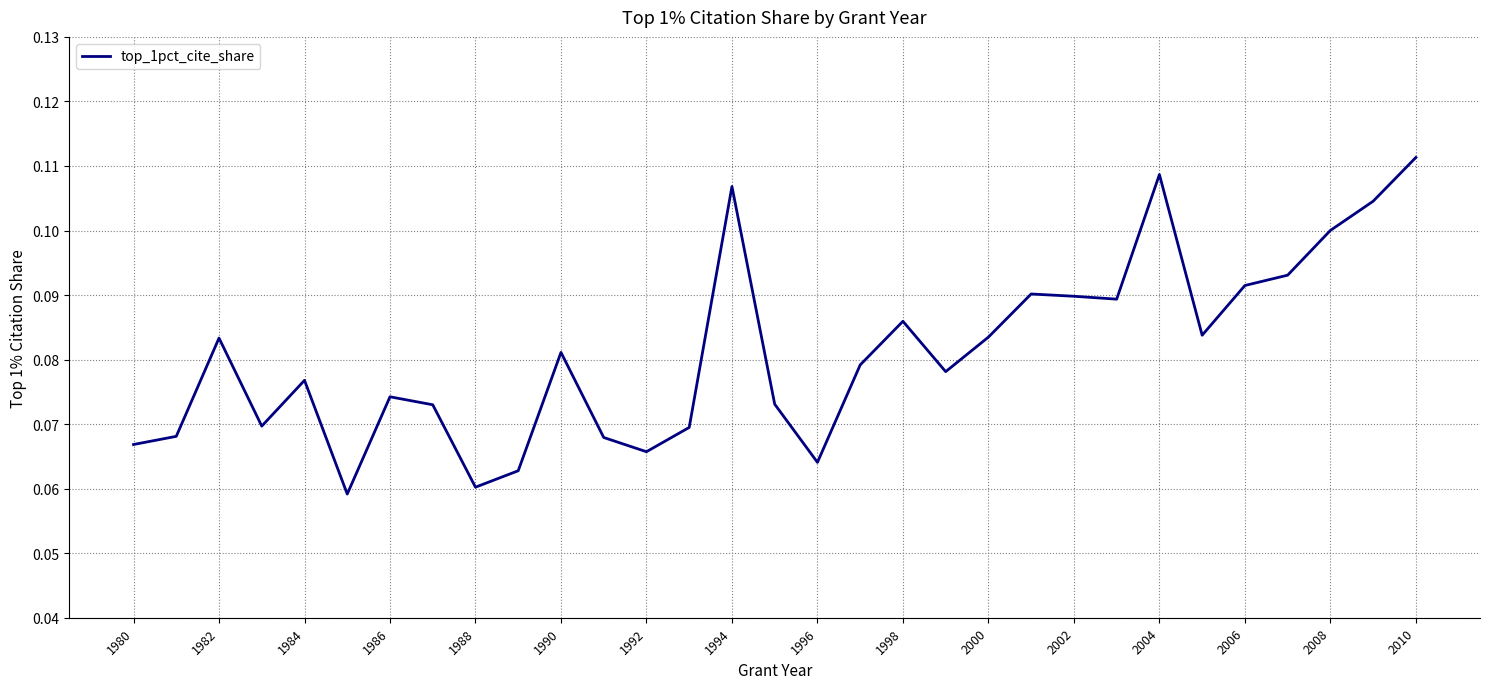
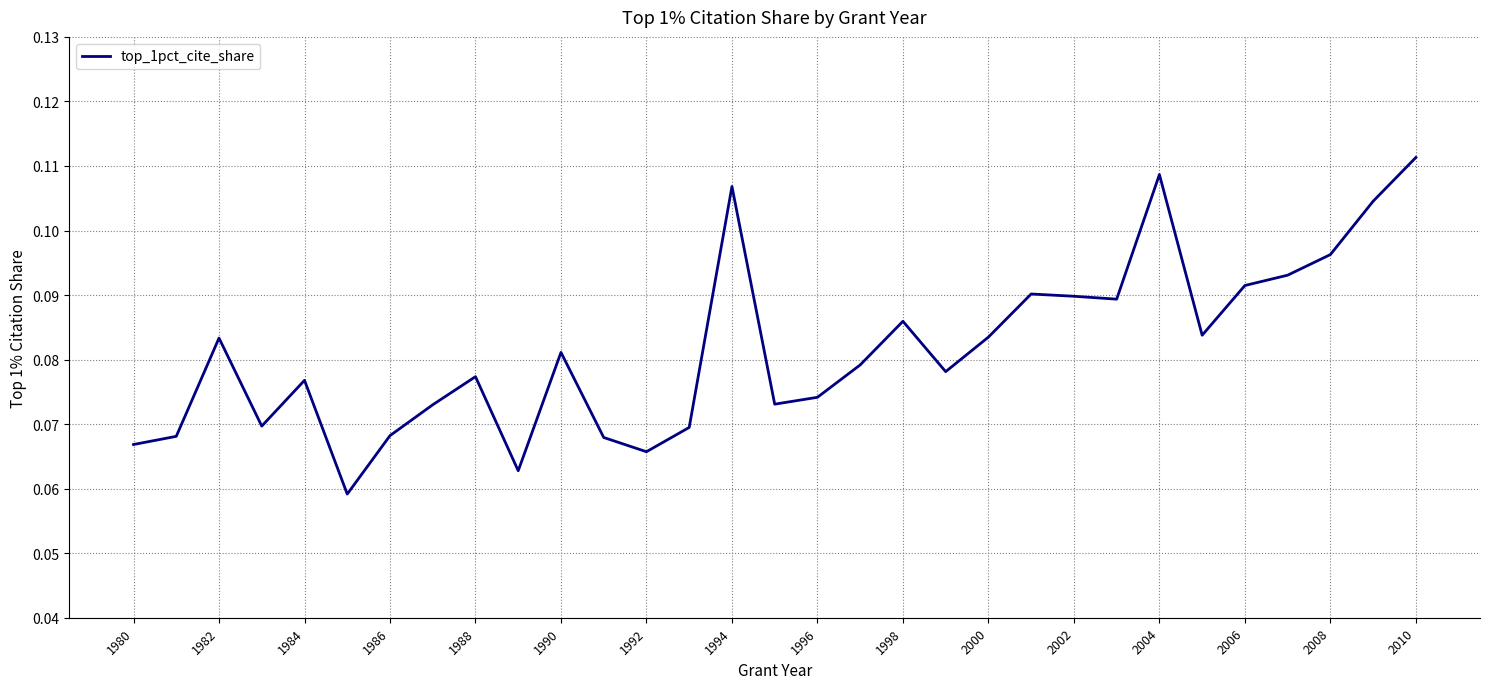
  {
    "1980": 0.067,
    "1982": 0.083,
    "1984": 0.077,
-   "1986": 0.074,
-   "1988": 0.060,
+   "1986": 0.068,
+   "1988": 0.077,
    "1990": 0.081,
    "1992": 0.066,
    "1994": 0.107,
-   "1996": 0.064,
+   "1996": 0.074,
    "1998": 0.086,
    "2000": 0.083,
    "2002": 0.090,
    "2004": 0.109,
    "2006": 0.091,
-   "2008": 0.100,
+   "2008": 0.096,
    "2010": 0.111
  }
